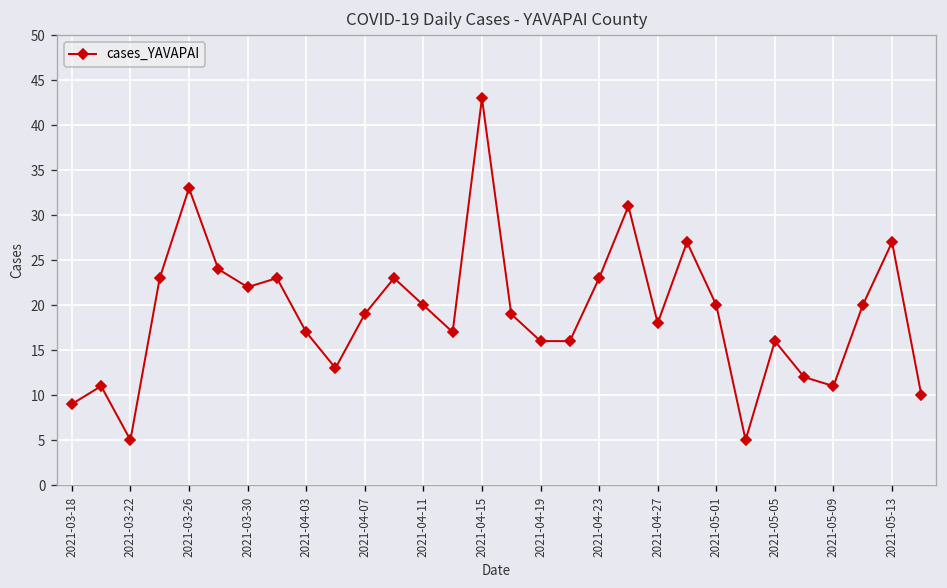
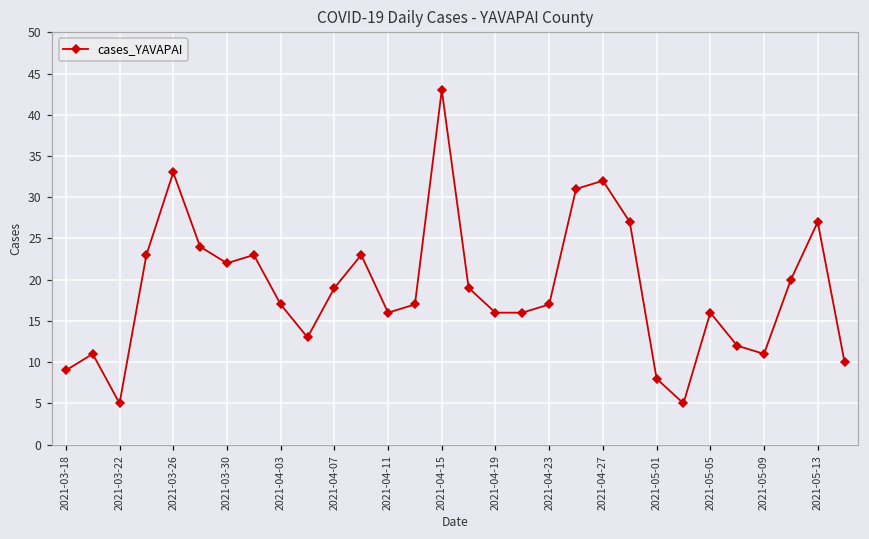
  {
    "2021-03-18": 9,
    "2021-03-22": 5,
    "2021-03-26": 33,
    "2021-03-30": 22,
    "2021-04-03": 17,
    "2021-04-07": 19,
-   "2021-04-11": 20,
+   "2021-04-11": 16,
    "2021-04-15": 43,
    "2021-04-19": 16,
-   "2021-04-23": 23,
-   "2021-04-27": 18,
-   "2021-05-01": 20,
+   "2021-04-23": 17,
+   "2021-04-27": 32,
+   "2021-05-01": 8,
    "2021-05-05": 16,
    "2021-05-09": 11,
    "2021-05-13": 27
  }
